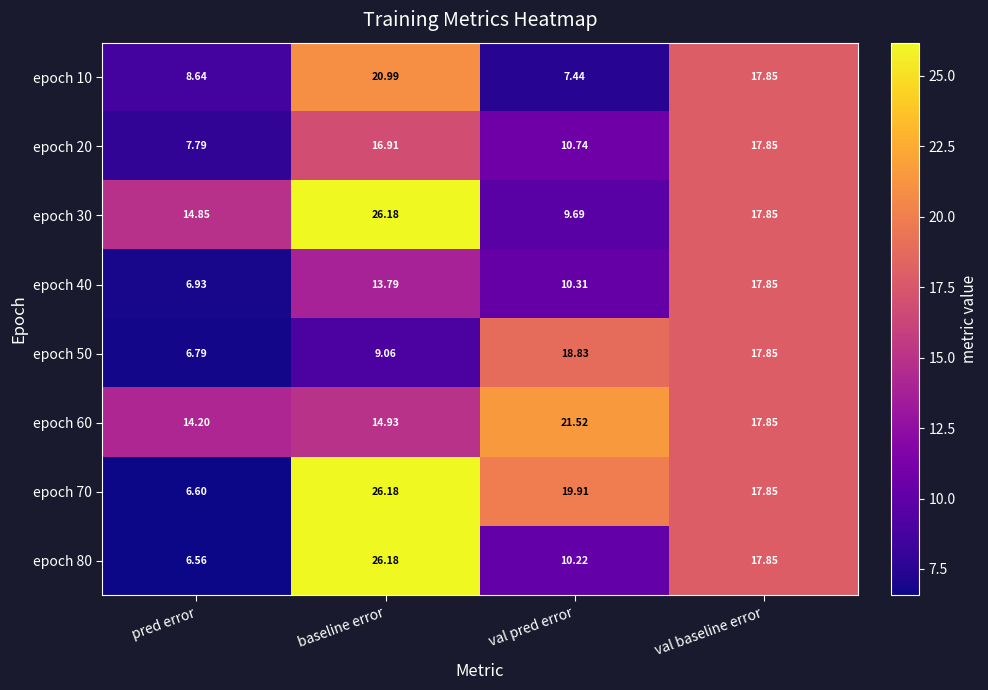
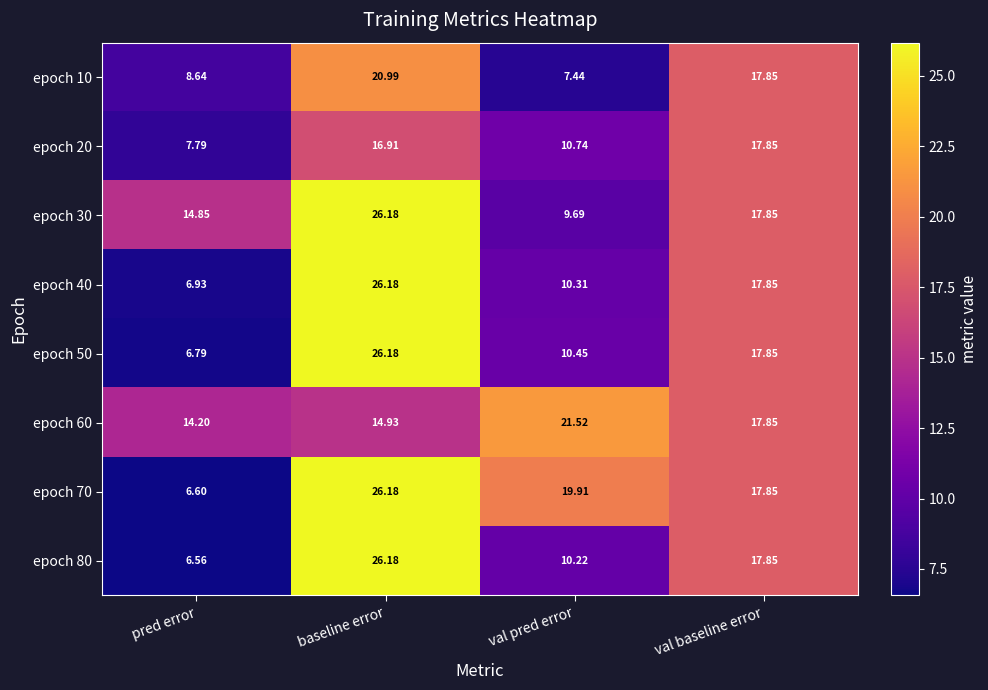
  {
    "epoch 10": {
      "pred error": 8.64,
      "baseline error": 20.99,
      "val pred error": 7.44,
      "val baseline error": 17.85
    },
    "epoch 20": {
      "pred error": 7.79,
      "baseline error": 16.91,
      "val pred error": 10.74,
      "val baseline error": 17.85
    },
    "epoch 30": {
      "pred error": 14.85,
      "baseline error": 26.18,
      "val pred error": 9.69,
      "val baseline error": 17.85
    },
    "epoch 40": {
      "pred error": 6.93,
-     "baseline error": 13.79,
+     "baseline error": 26.18,
      "val pred error": 10.31,
      "val baseline error": 17.85
    },
    "epoch 50": {
      "pred error": 6.79,
-     "baseline error": 9.06,
-     "val pred error": 18.83,
+     "baseline error": 26.18,
+     "val pred error": 10.45,
      "val baseline error": 17.85
    },
    "epoch 60": {
      "pred error": 14.20,
      "baseline error": 14.93,
      "val pred error": 21.52,
      "val baseline error": 17.85
    },
    "epoch 70": {
      "pred error": 6.60,
      "baseline error": 26.18,
      "val pred error": 19.91,
      "val baseline error": 17.85
    },
    "epoch 80": {
      "pred error": 6.56,
      "baseline error": 26.18,
      "val pred error": 10.22,
      "val baseline error": 17.85
    }
  }
